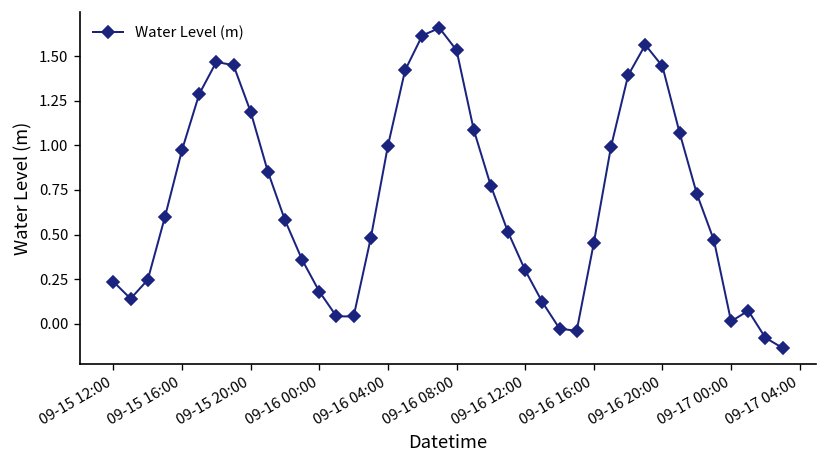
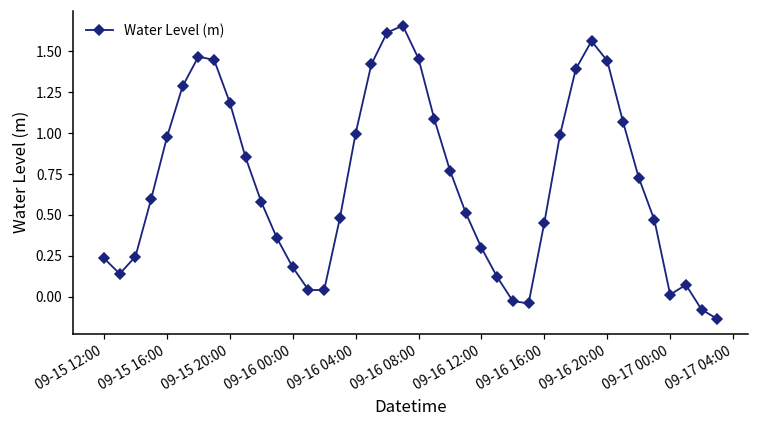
  {
    "09-15 12:00": 0.24,
    "09-15 16:00": 0.97,
    "09-15 20:00": 1.19,
    "09-16 00:00": 0.18,
    "09-16 04:00": 1.00,
-   "09-16 08:00": 1.53,
+   "09-16 08:00": 1.46,
    "09-16 12:00": 0.30,
    "09-16 16:00": 0.45,
    "09-16 20:00": 1.44,
    "09-17 00:00": 0.01
  }
